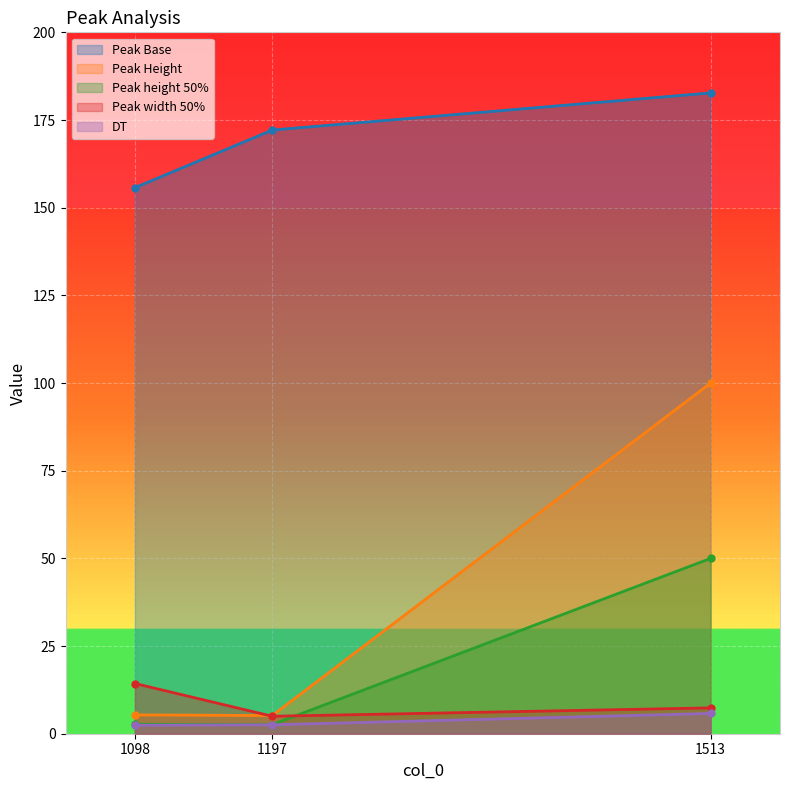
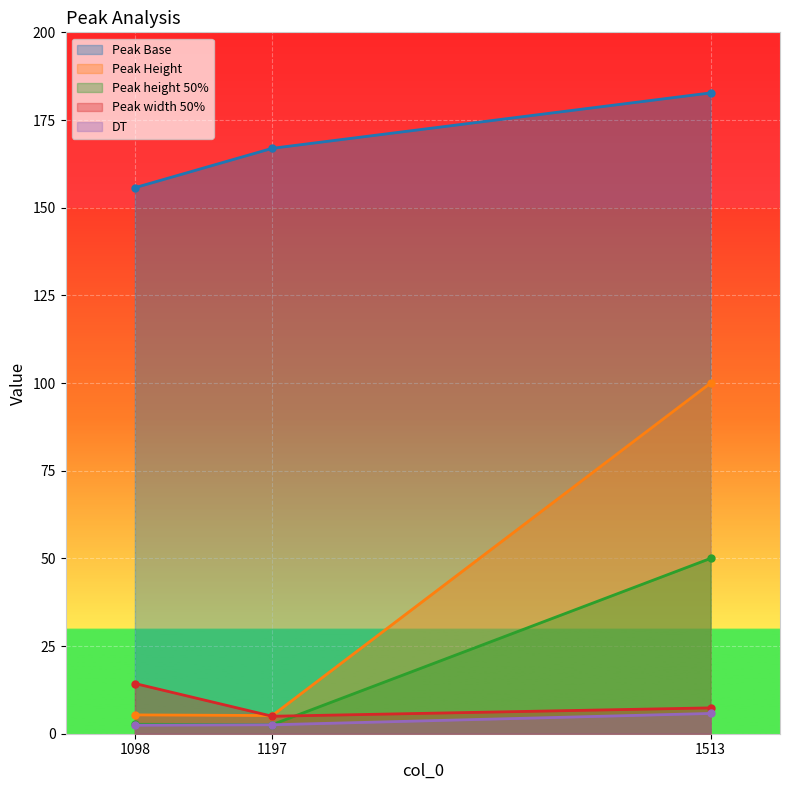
  {
    "Peak Base": {
      "1098": 156,
-     "1197": 172,
+     "1197": 167,
      "1513": 183
    },
    "Peak height 50%": {
      "1513": 50
    },
    "DT": {
      "1513": 6
    }
  }
